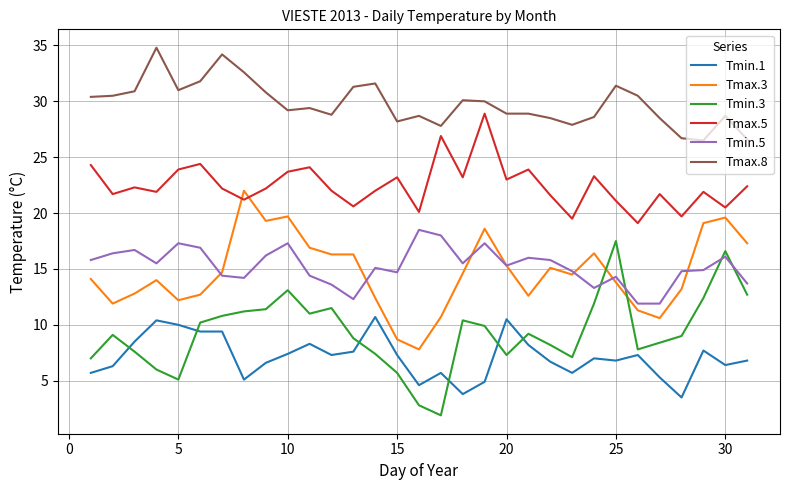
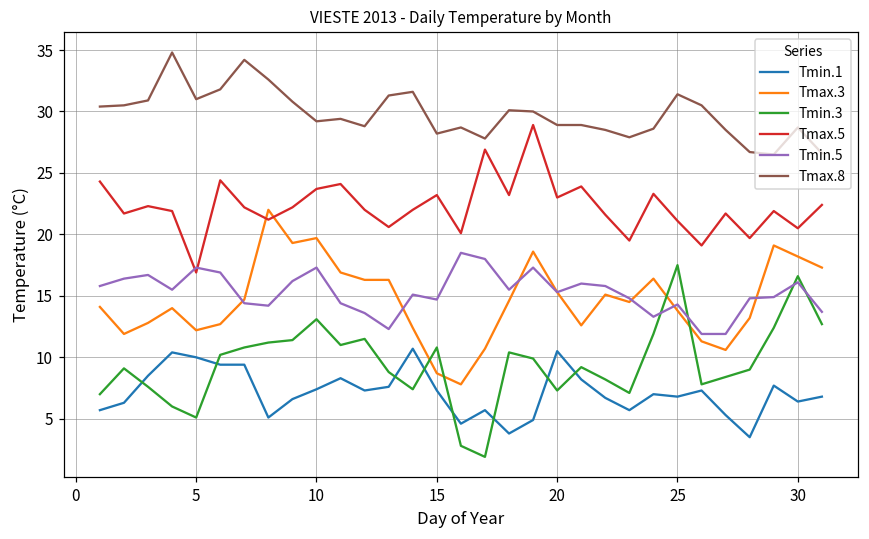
  {
    "Tmin.1": {
      "5": 10.0,
      "10": 7.4,
      "15": 7.3,
      "20": 10.5,
      "25": 6.8,
      "30": 6.4
    },
    "Tmax.3": {
      "5": 12.2,
      "10": 19.7,
      "15": 8.7,
      "25": 13.8,
-     "30": 19.6
+     "30": 18.2
    },
    "Tmin.3": {
      "5": 5.1,
      "10": 13.1,
-     "15": 5.7,
+     "15": 10.8,
      "20": 7.3,
      "25": 17.5,
      "30": 16.6
    },
    "Tmax.5": {
-     "5": 23.9,
+     "5": 16.9,
      "10": 23.7,
      "15": 23.2,
      "20": 23.0,
      "25": 21.1,
      "30": 20.5
    },
    "Tmin.5": {
      "5": 17.3,
      "10": 17.3,
      "15": 14.7,
      "25": 14.3,
      "30": 16.1
    },
    "Tmax.8": {
      "5": 31.0,
      "10": 29.2,
      "15": 28.2,
      "20": 28.9,
      "25": 31.4
    }
  }
